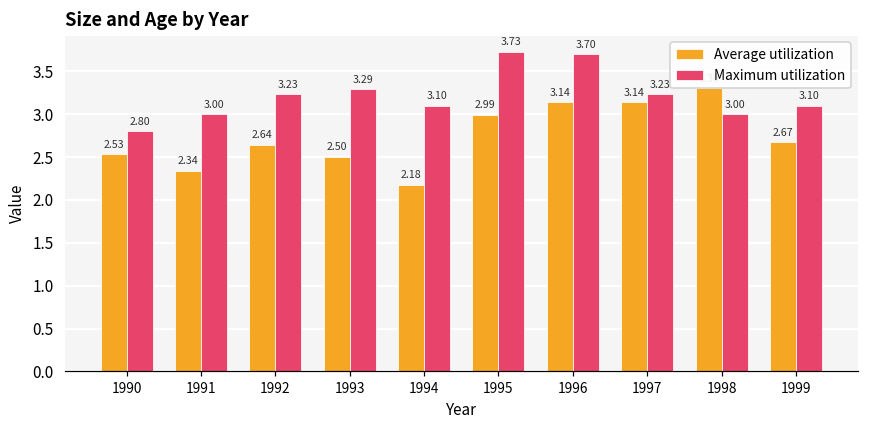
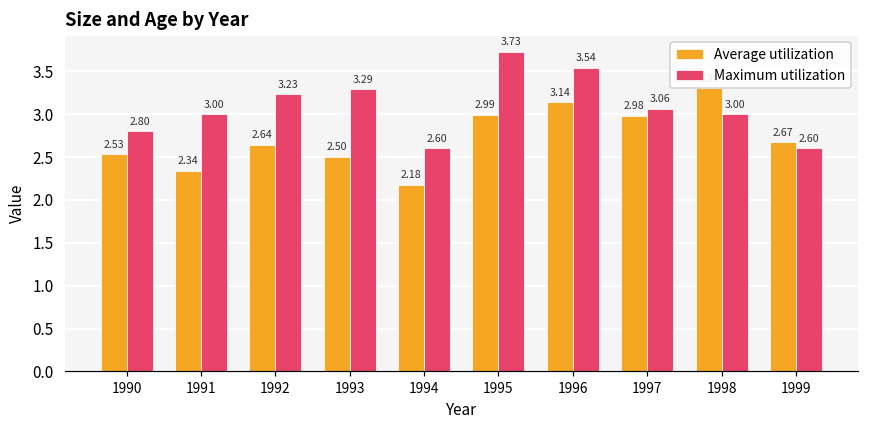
  {
    "Average utilization": {
      "1990": 2.53,
      "1991": 2.34,
      "1992": 2.64,
      "1993": 2.50,
      "1994": 2.18,
      "1995": 2.99,
      "1996": 3.14,
-     "1997": 3.14,
+     "1997": 2.98,
      "1999": 2.67
    },
    "Maximum utilization": {
      "1990": 2.80,
      "1991": 3.00,
      "1992": 3.23,
      "1993": 3.29,
-     "1994": 3.10,
+     "1994": 2.60,
      "1995": 3.73,
-     "1996": 3.70,
-     "1997": 3.23,
+     "1996": 3.54,
+     "1997": 3.06,
      "1998": 3.00,
-     "1999": 3.10
+     "1999": 2.60
    }
  }
